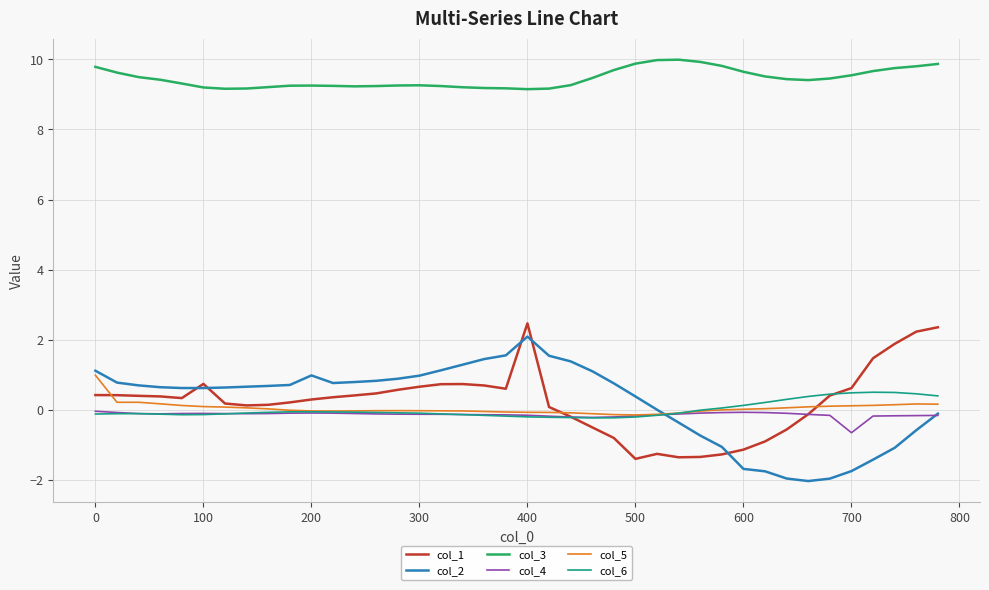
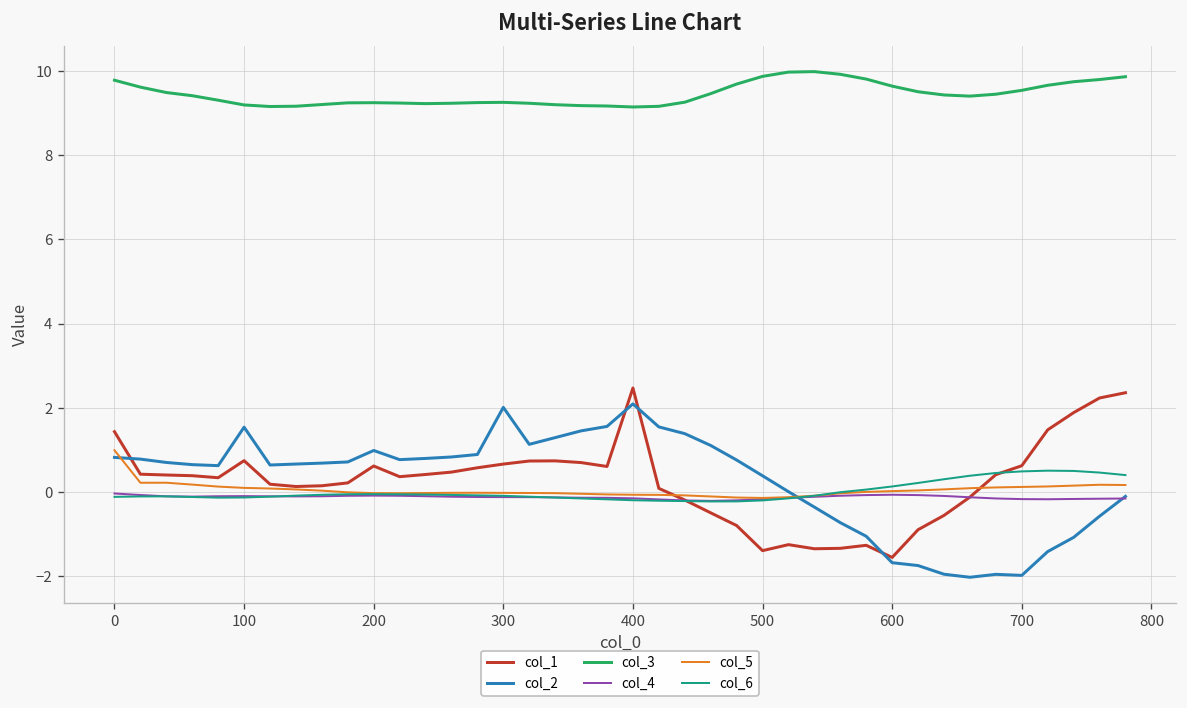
  {
    "col_1": {
-     "0": 0.4,
+     "0": 1.4,
      "100": 0.7,
-     "200": 0.3,
+     "200": 0.6,
      "300": 0.7,
      "400": 2.5,
      "500": -1.4,
-     "600": -1.1,
+     "600": -1.6,
      "700": 0.6
    },
    "col_2": {
-     "0": 1.1,
-     "100": 0.6,
+     "0": 0.8,
+     "100": 1.5,
      "200": 1.0,
-     "300": 1.0,
+     "300": 2.0,
      "400": 2.1,
      "500": 0.4,
      "600": -1.7,
-     "700": -1.7
+     "700": -2.0
    },
    "col_4": {
      "0": 0.0,
      "600": -0.1,
-     "700": -0.7
+     "700": -0.2
    },
    "col_5": {
      "0": 1.0,
      "100": 0.1,
      "400": -0.1,
      "600": 0.0,
      "700": 0.1
    }
  }
